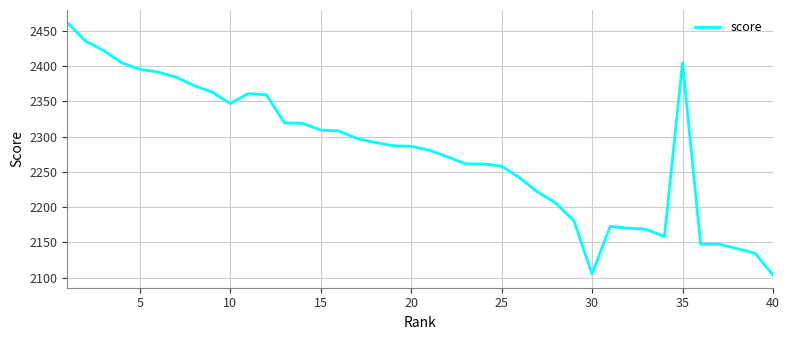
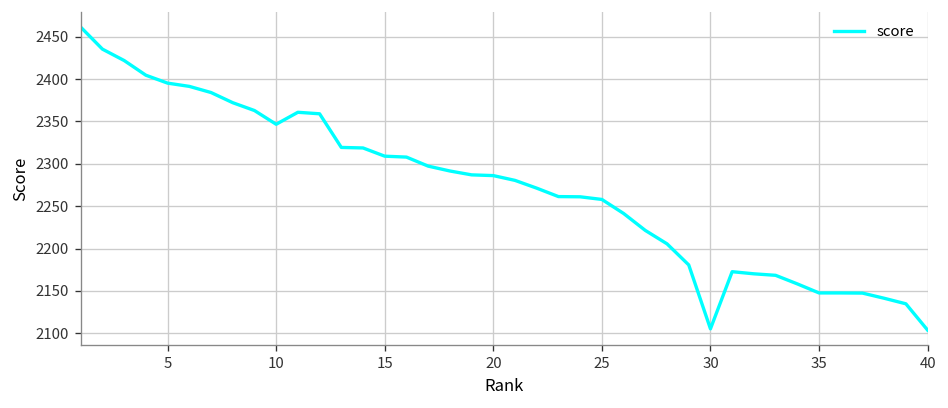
  {
    "5": 2400,
    "10": 2350,
    "15": 2310,
    "20": 2290,
    "25": 2260,
    "30": 2110,
-   "35": 2400,
+   "35": 2150,
    "40": 2100
  }
